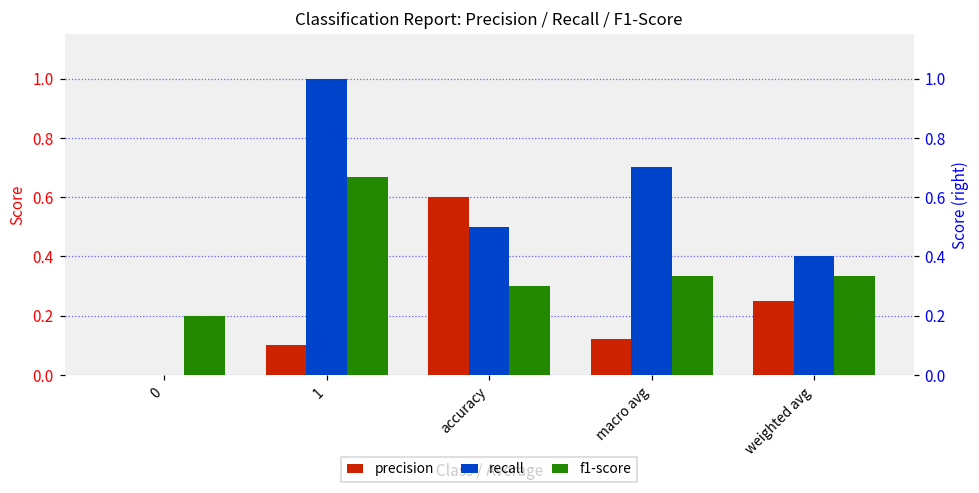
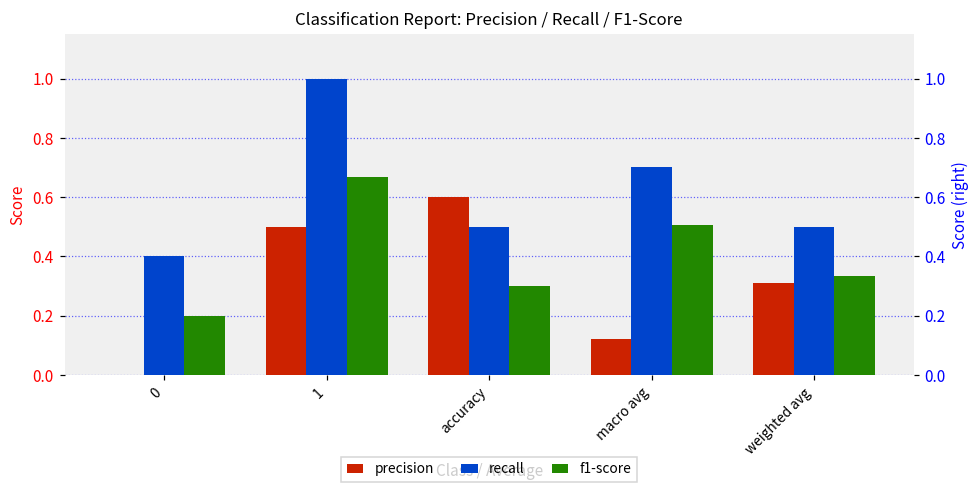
  {
    "precision": {
      "0": 0.00,
-     "1": 0.1,
+     "1": 0.5,
      "accuracy": 0.60,
      "macro avg": 0.12,
-     "weighted avg": 0.25
+     "weighted avg": 0.31
    },
    "recall": {
-     "0": 0.0,
+     "0": 0.4,
      "1": 1.0,
      "accuracy": 0.5,
      "macro avg": 0.7,
-     "weighted avg": 0.4
+     "weighted avg": 0.5
    },
    "f1-score": {
      "0": 0.20,
      "1": 0.67,
      "accuracy": 0.30,
-     "macro avg": 0.33,
+     "macro avg": 0.50,
      "weighted avg": 0.33
    }
  }
